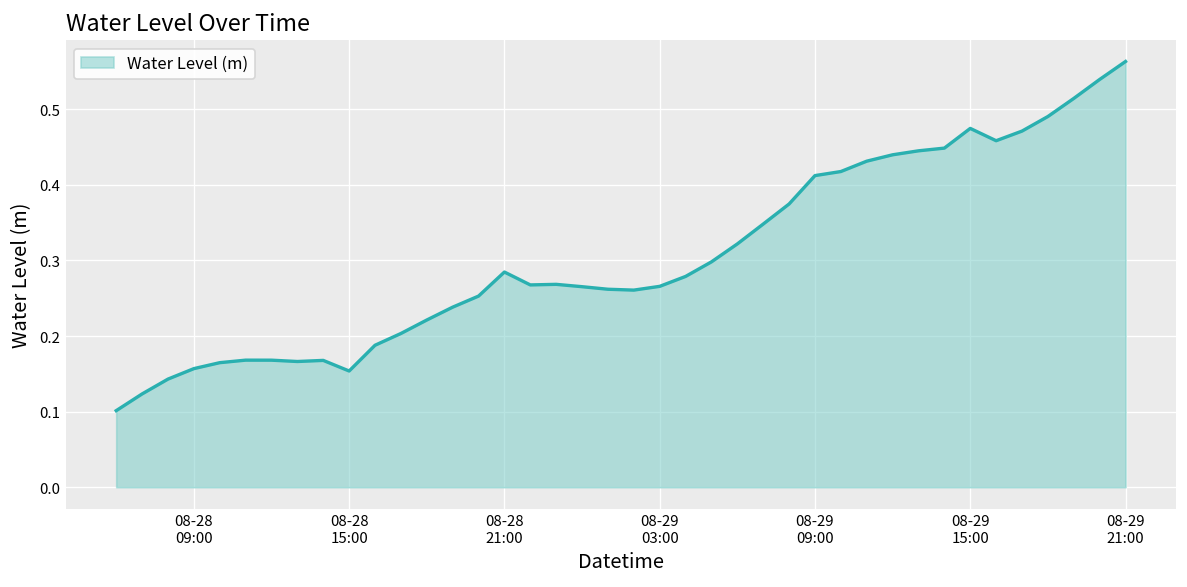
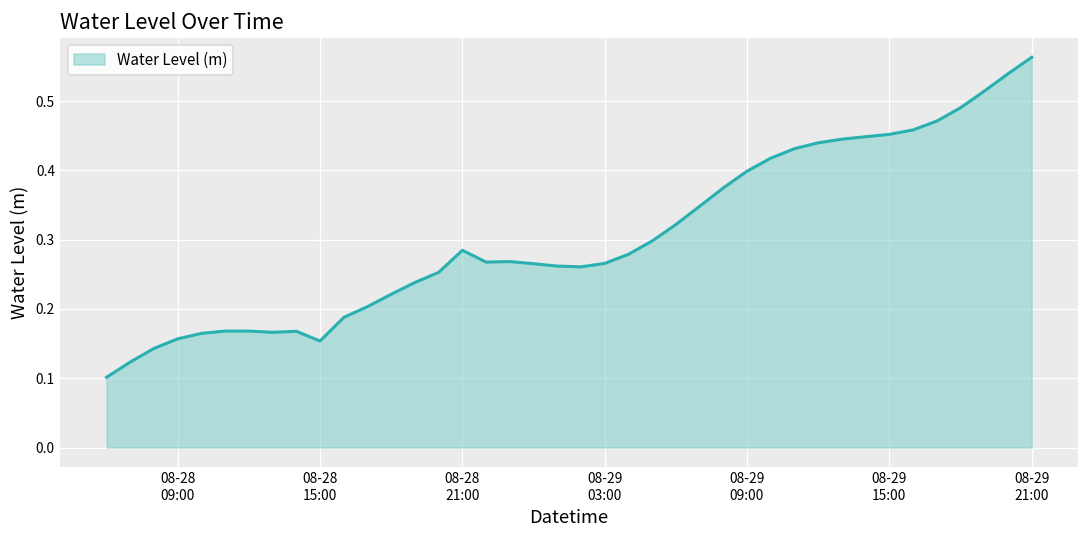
  {
    "08-28 09:00": 0.16,
    "08-28 15:00": 0.15,
    "08-28 21:00": 0.28,
    "08-29 03:00": 0.27,
-   "08-29 09:00": 0.41,
-   "08-29 15:00": 0.47,
+   "08-29 09:00": 0.40,
+   "08-29 15:00": 0.45,
    "08-29 21:00": 0.56
  }
